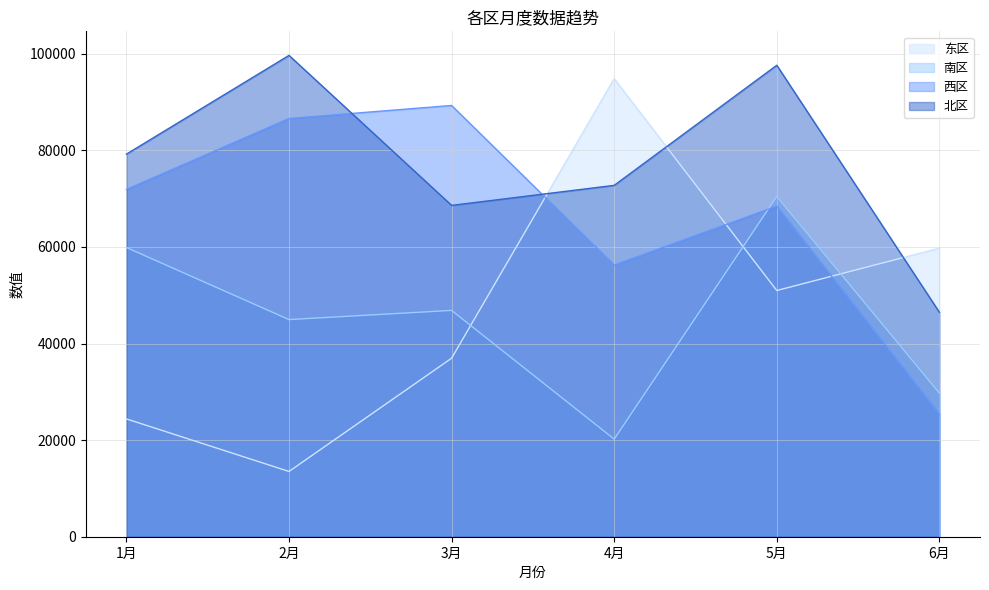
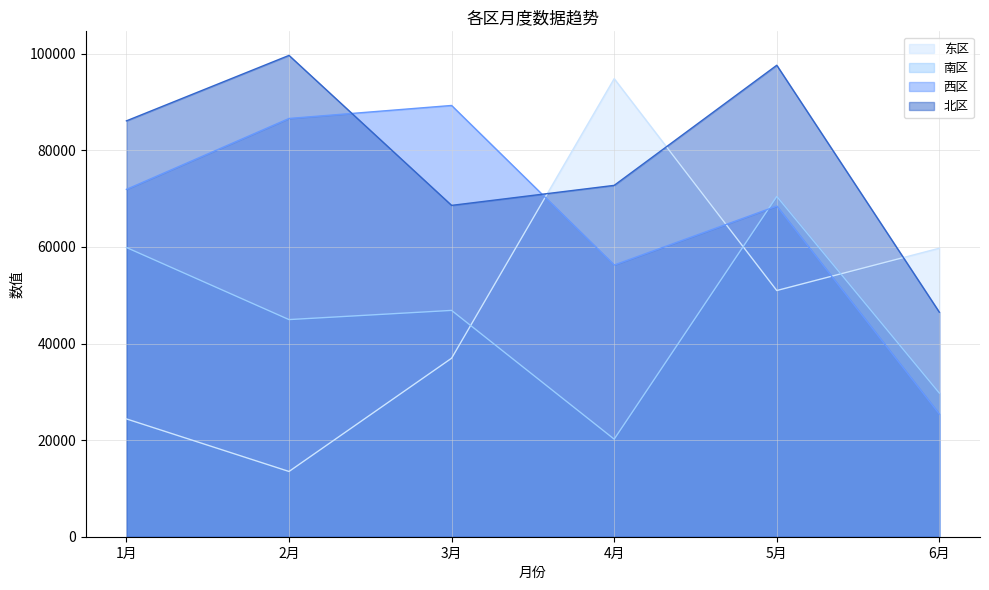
  {
    "北区": {
-     "1月": 79000,
+     "1月": 86000,
      "2月": 100000,
      "3月": 69000,
      "4月": 73000,
      "5月": 98000,
      "6月": 46000
    }
  }
